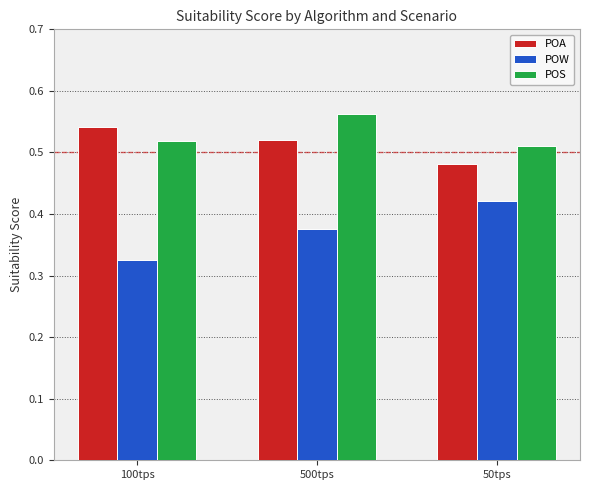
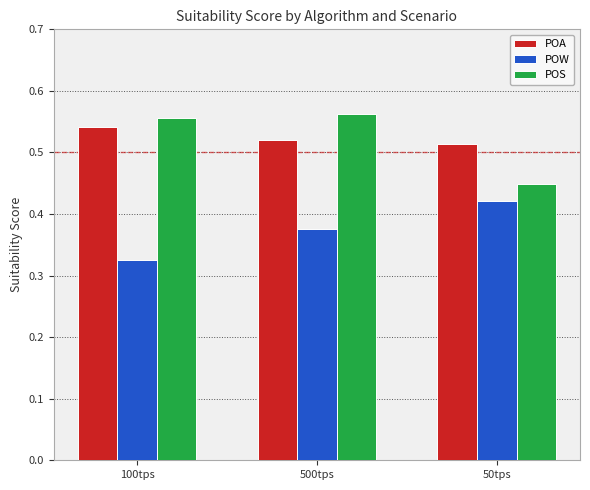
  {
    "POA": {
      "100tps": 0.54,
      "500tps": 0.52,
-     "50tps": 0.48
+     "50tps": 0.51
    },
    "POW": {
      "100tps": 0.33,
      "500tps": 0.38,
      "50tps": 0.42
    },
    "POS": {
-     "100tps": 0.52,
+     "100tps": 0.56,
      "500tps": 0.56,
-     "50tps": 0.51
+     "50tps": 0.45
    }
  }
